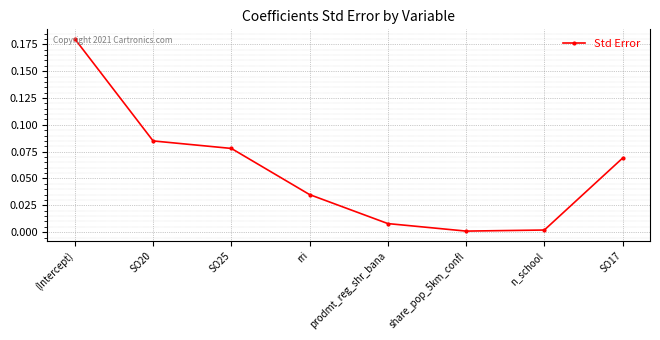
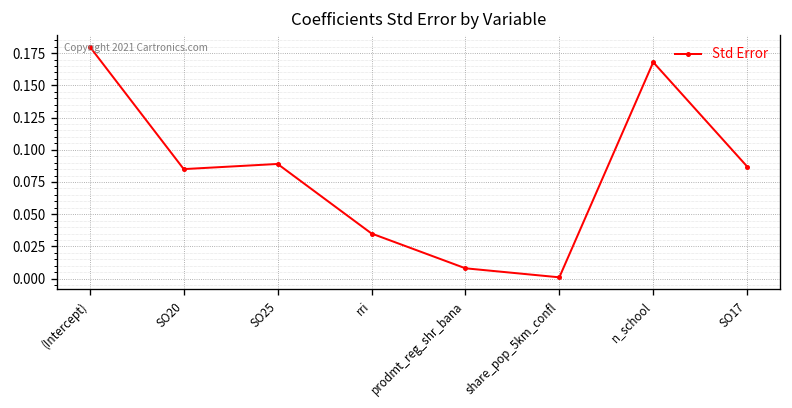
  {
    "SO20": 0.085,
-   "SO25": 0.078,
+   "SO25": 0.089,
    "rri": 0.035,
    "prodmt_reg_shr_bana": 0.008,
    "share_pop_5km_confl": 0.001,
-   "n_school": 0.002,
-   "SO17": 0.069
+   "n_school": 0.168,
+   "SO17": 0.087
  }
